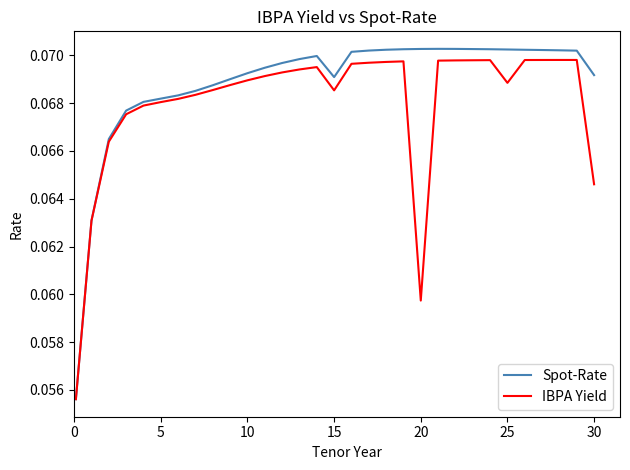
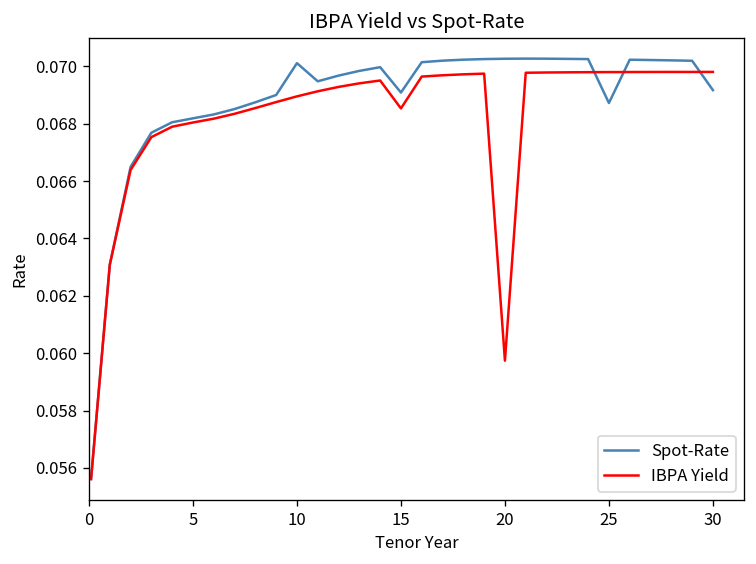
  {
    "Spot-Rate": {
      "5": 0.0682,
-     "10": 0.0692,
+     "10": 0.0701,
      "15": 0.0691,
      "20": 0.0703,
-     "25": 0.0702,
+     "25": 0.0687,
      "30": 0.0692
    },
    "IBPA Yield": {
      "5": 0.0680,
      "10": 0.0690,
      "15": 0.0685,
      "20": 0.0597,
-     "25": 0.0688,
-     "30": 0.0646
+     "25": 0.0698,
+     "30": 0.0698
    }
  }
